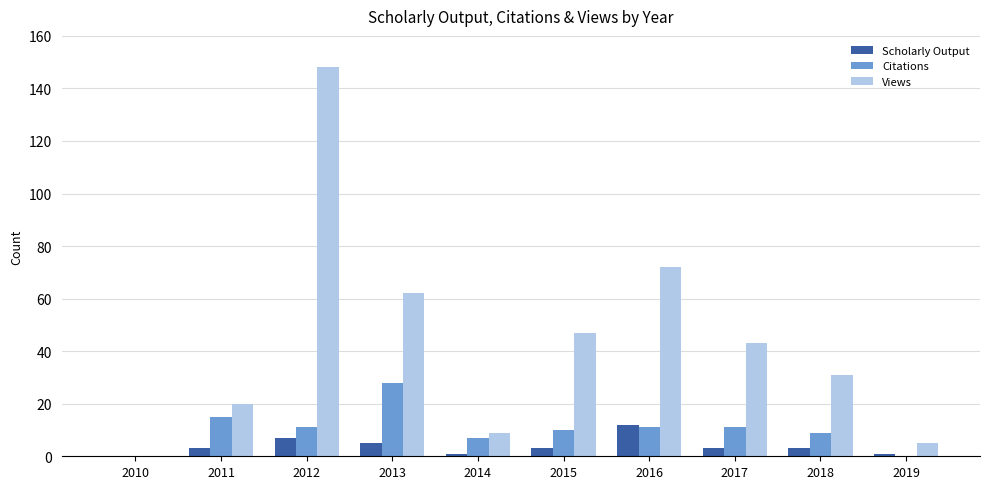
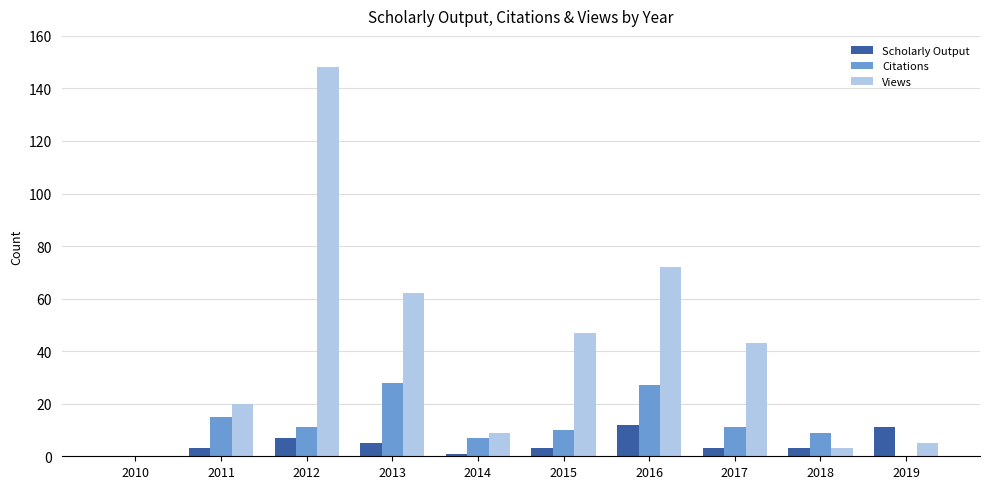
  {
    "Scholarly Output": {
      "2010": 0,
      "2011": 3,
      "2012": 7,
      "2013": 5,
      "2014": 1,
      "2015": 3,
      "2016": 12,
      "2017": 3,
      "2018": 3,
-     "2019": 1
+     "2019": 11
    },
    "Citations": {
      "2010": 0,
      "2011": 15,
      "2012": 11,
      "2013": 28,
      "2014": 7,
      "2015": 10,
-     "2016": 11,
+     "2016": 27,
      "2017": 11,
      "2018": 9,
      "2019": 0
    },
    "Views": {
      "2010": 0,
      "2011": 20,
      "2012": 148,
      "2013": 62,
      "2014": 9,
      "2015": 47,
      "2016": 72,
      "2017": 43,
-     "2018": 31,
+     "2018": 3,
      "2019": 5
    }
  }
